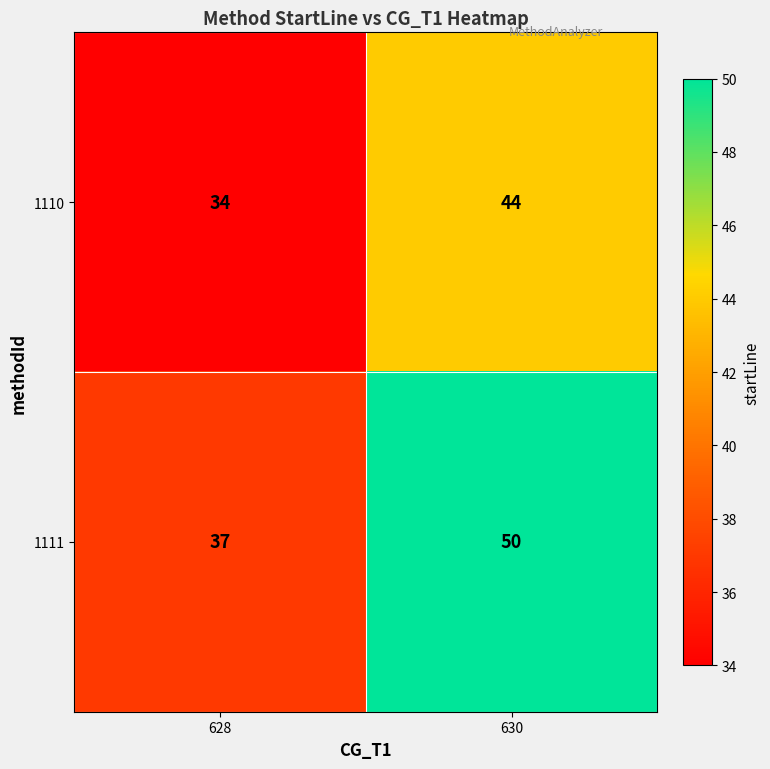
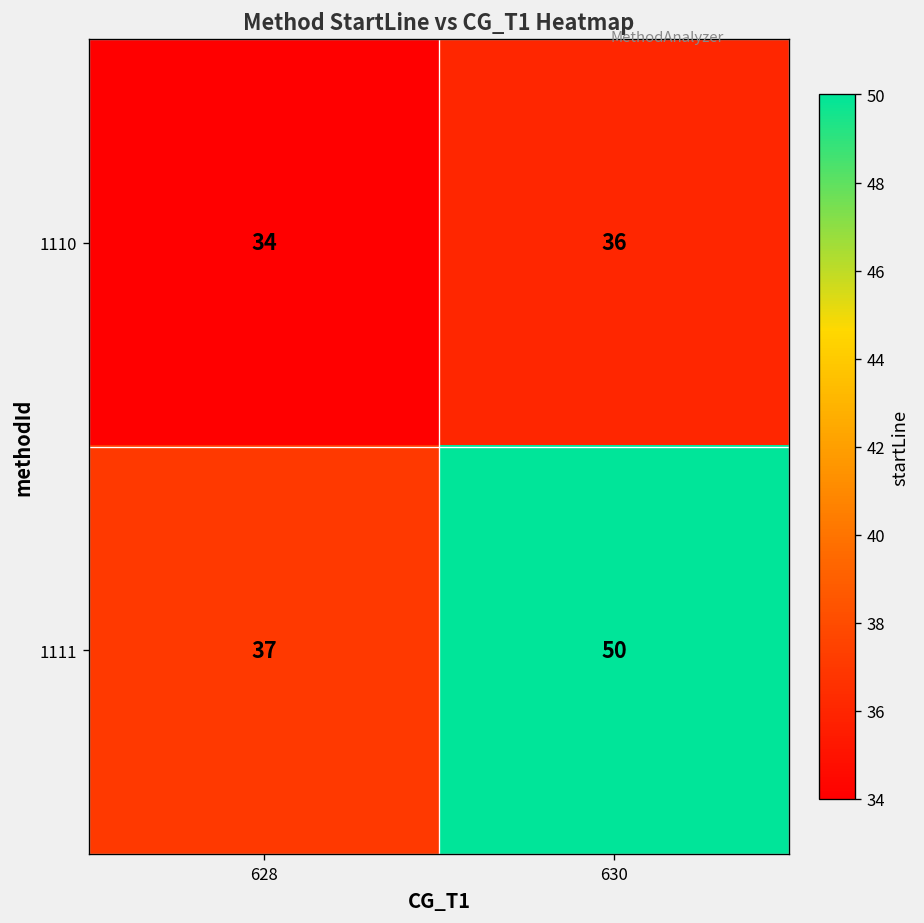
  {
    "1110": {
      "628": 34,
-     "630": 44
+     "630": 36
    },
    "1111": {
      "628": 37,
      "630": 50
    }
  }
